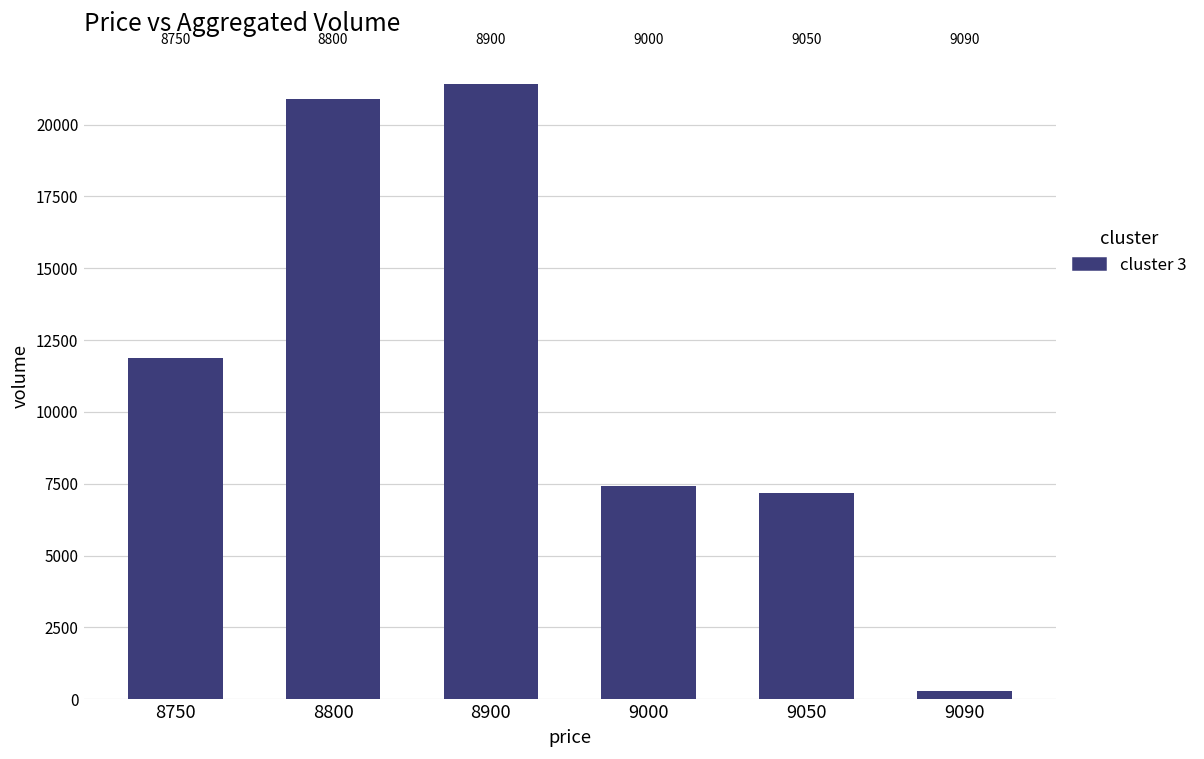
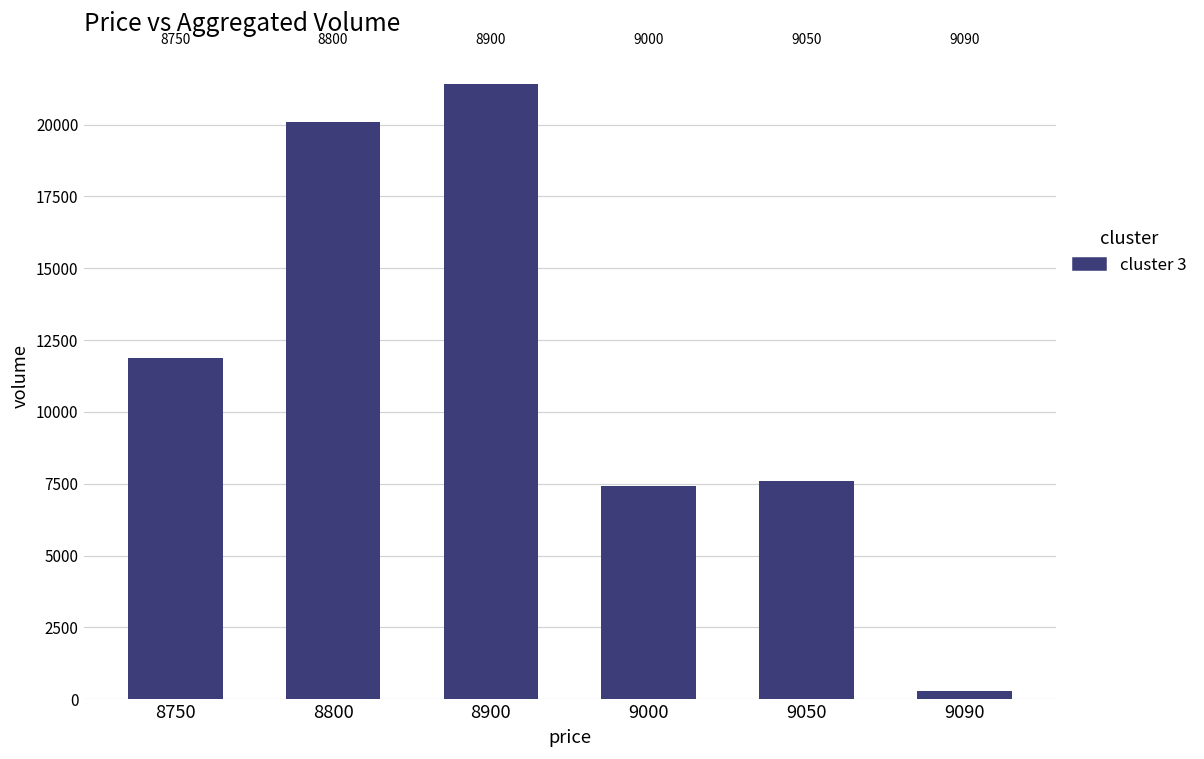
  {
    "8750": 11900,
-   "8800": 20900,
+   "8800": 20100,
    "8900": 21400,
    "9000": 7400,
-   "9050": 7200,
+   "9050": 7600,
    "9090": 300
  }
